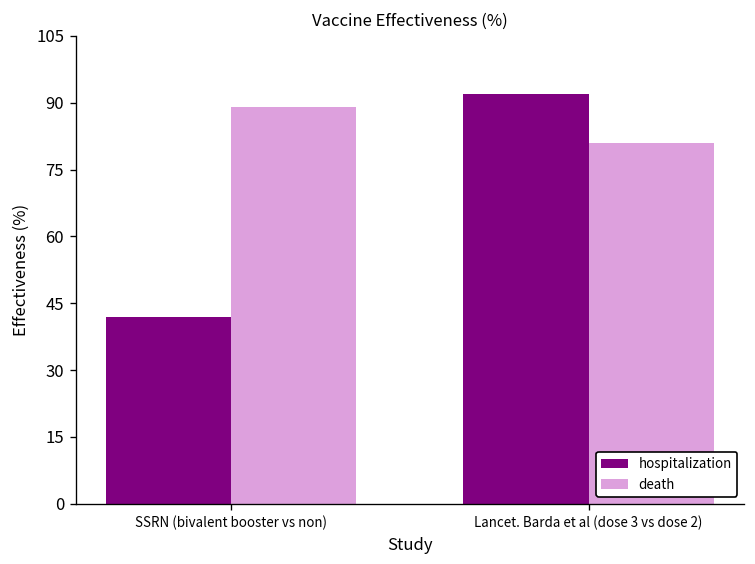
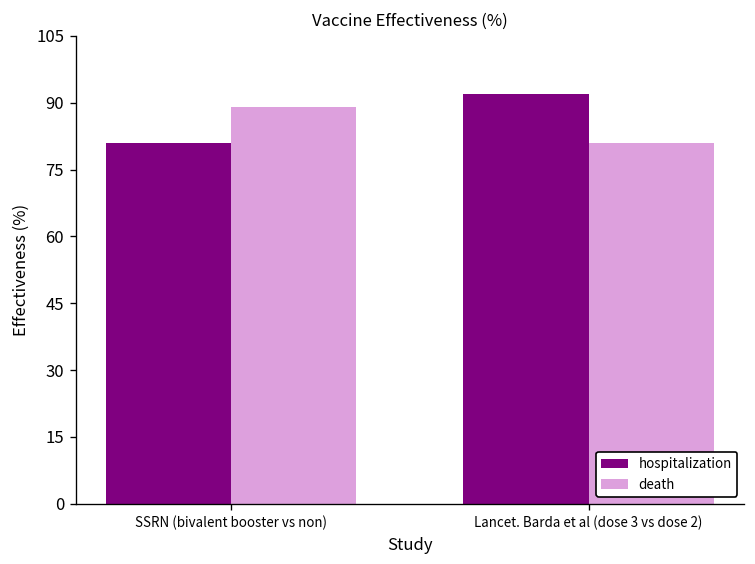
  {
    "hospitalization": {
-     "SSRN (bivalent booster vs non)": 42,
+     "SSRN (bivalent booster vs non)": 81,
      "Lancet. Barda et al (dose 3 vs dose 2)": 92
    },
    "death": {
      "SSRN (bivalent booster vs non)": 89,
      "Lancet. Barda et al (dose 3 vs dose 2)": 81
    }
  }
